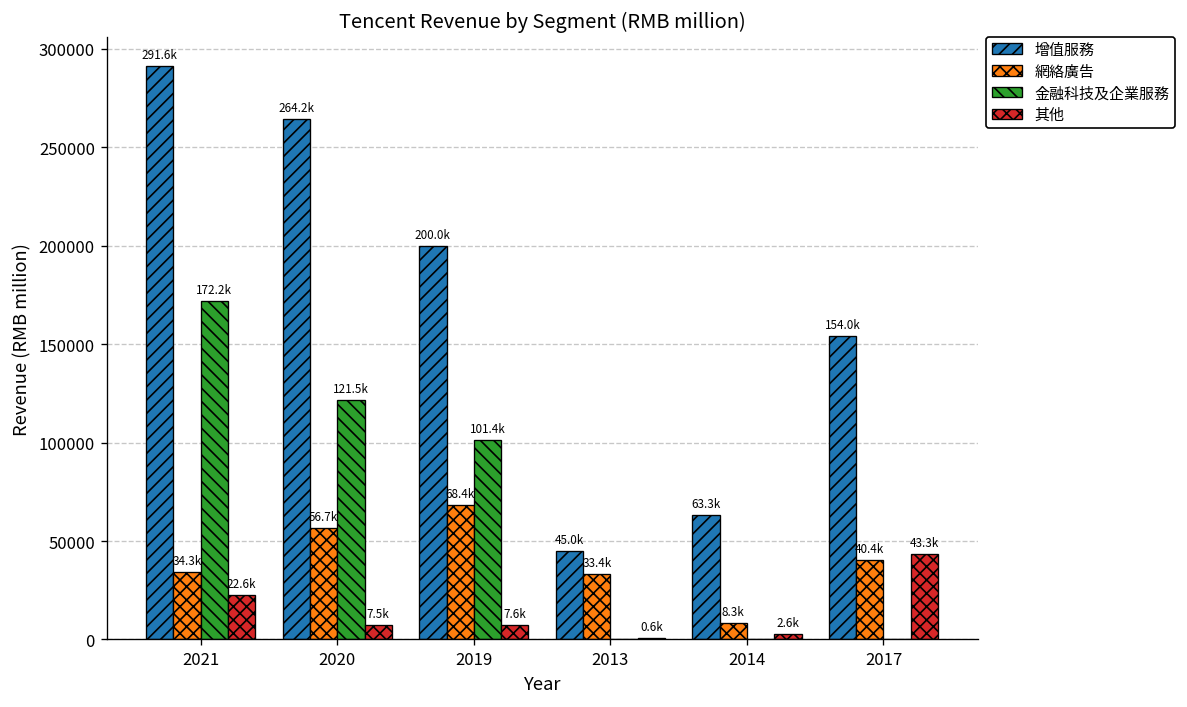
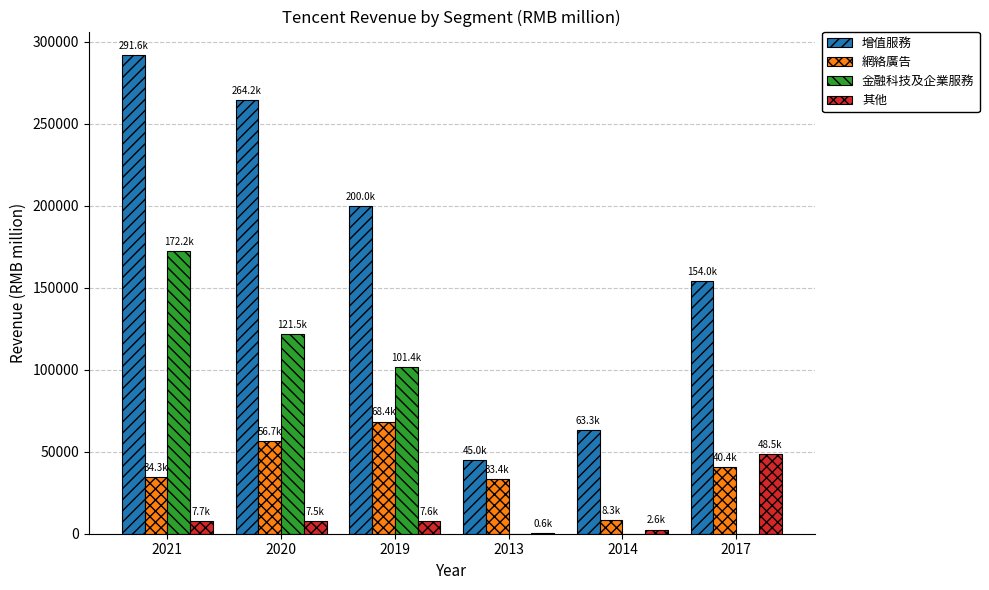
  {
    "增值服務": {
      "2021": "291.6k",
      "2020": "264.2k",
      "2019": "200.0k",
      "2013": "45.0k",
      "2014": "63.3k",
      "2017": "154.0k"
    },
    "網絡廣告": {
      "2021": "34.3k",
      "2020": "56.7k",
      "2019": "68.4k",
      "2013": "33.4k",
      "2014": "8.3k",
      "2017": "40.4k"
    },
    "金融科技及企業服務": {
      "2021": "172.2k",
      "2020": "121.5k",
      "2019": "101.4k"
    },
    "其他": {
-     "2021": "22.6k",
+     "2021": "7.7k",
      "2020": "7.5k",
      "2019": "7.6k",
      "2013": "0.6k",
      "2014": "2.6k",
-     "2017": "43.3k"
+     "2017": "48.5k"
    }
  }
